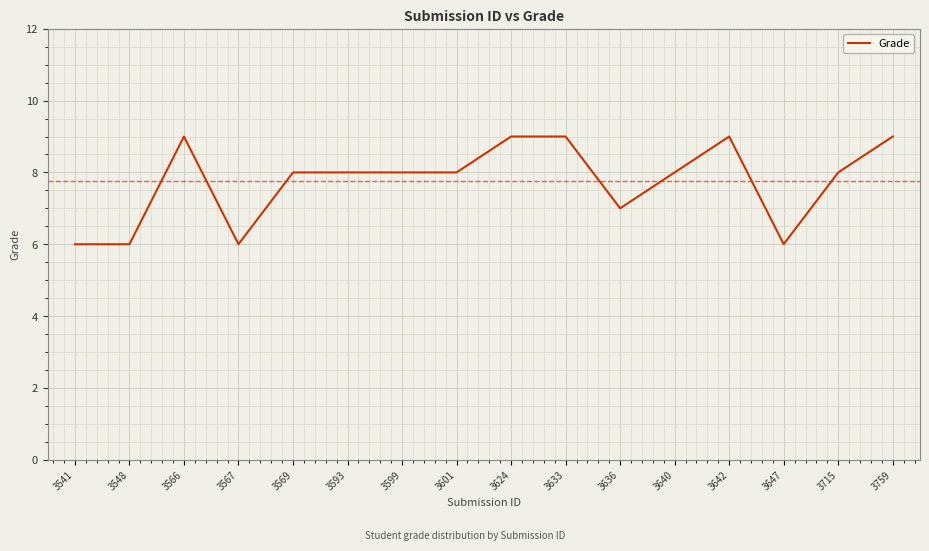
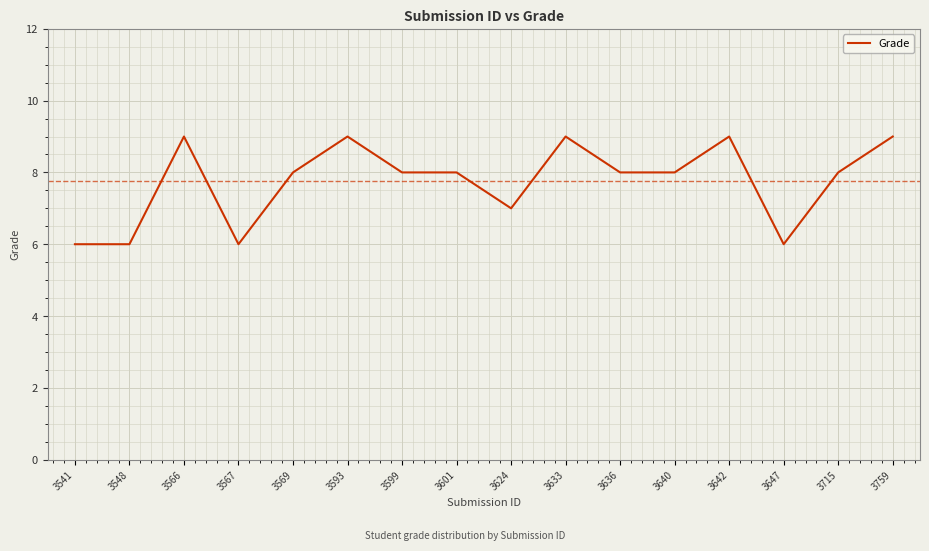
  {
    "3541": 6,
    "3548": 6,
    "3566": 9,
    "3567": 6,
    "3569": 8,
-   "3593": 8,
+   "3593": 9,
    "3599": 8,
    "3601": 8,
-   "3624": 9,
+   "3624": 7,
    "3633": 9,
-   "3636": 7,
+   "3636": 8,
    "3640": 8,
    "3642": 9,
    "3647": 6,
    "3715": 8,
    "3759": 9
  }
